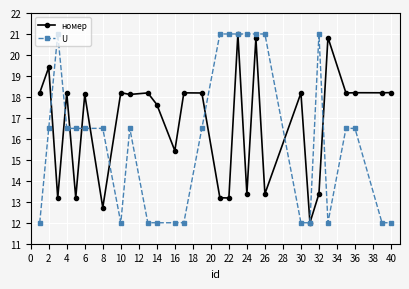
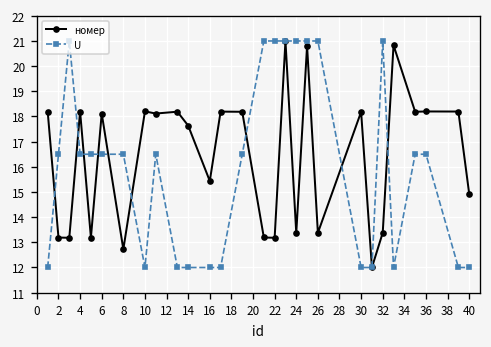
  {
    "номер": {
-     "2": 19.4,
+     "2": 13.2,
      "4": 18.2,
      "6": 18.1,
      "8": 12.7,
      "10": 18.2,
      "14": 17.6,
      "16": 15.4,
      "22": 13.2,
      "24": 13.4,
      "26": 13.4,
      "30": 18.2,
      "32": 13.4,
      "36": 18.2,
-     "40": 18.2
+     "40": 14.9
    },
    "U": {
      "2": 16.5,
      "4": 16.5,
      "6": 16.5,
      "8": 16.5,
      "10": 12.0,
      "14": 12.0,
      "16": 12.0,
      "22": 21.0,
      "24": 21.0,
      "26": 21.0,
      "30": 12.0,
      "32": 21.0,
      "36": 16.5,
      "40": 12.0
    }
  }
